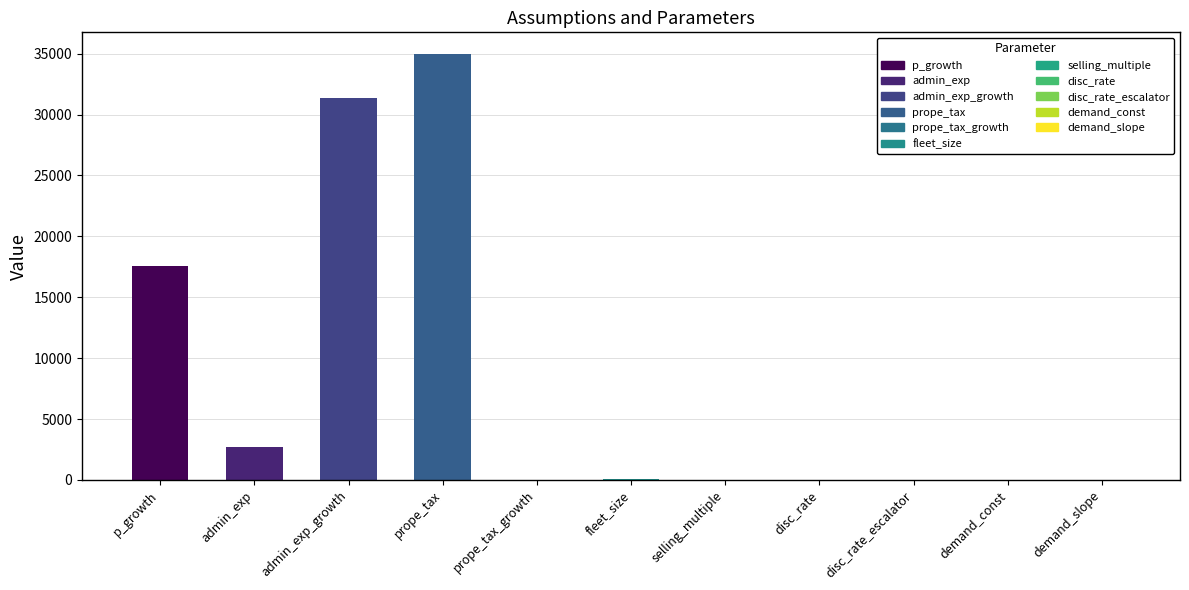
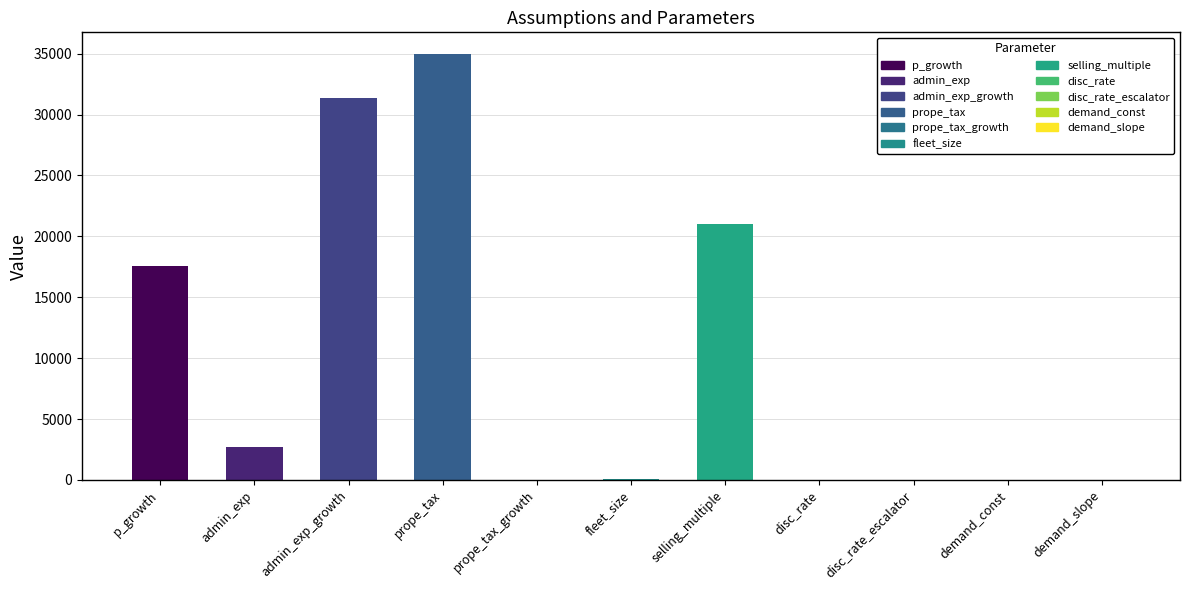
  {
    "p_growth": 17600,
    "admin_exp": 2700,
    "admin_exp_growth": 31400,
    "prope_tax": 35000,
-   "selling_multiple": 0,
+   "selling_multiple": 21000,
    "disc_rate_escalator": 0
  }
